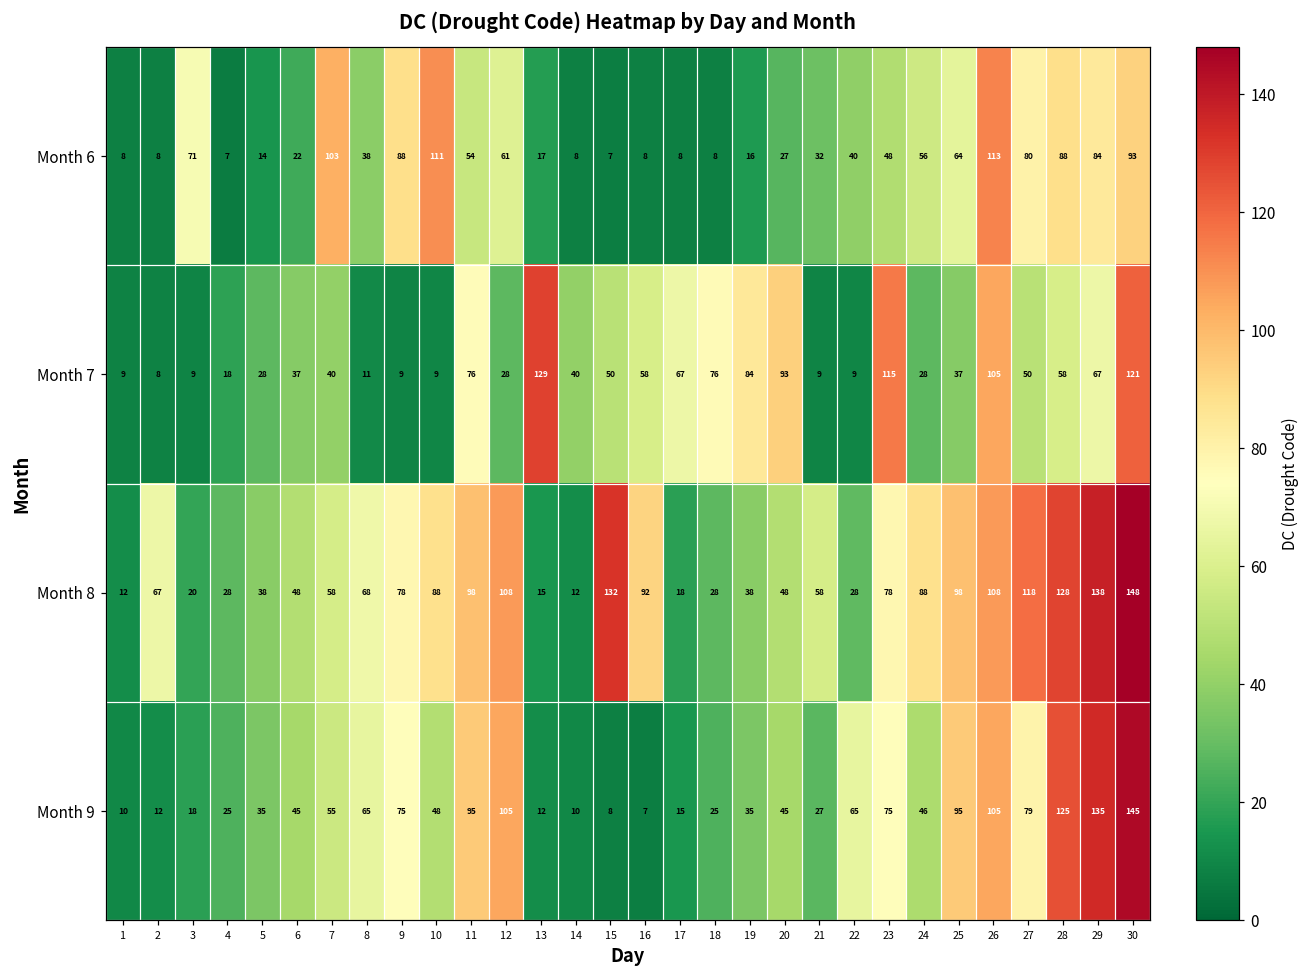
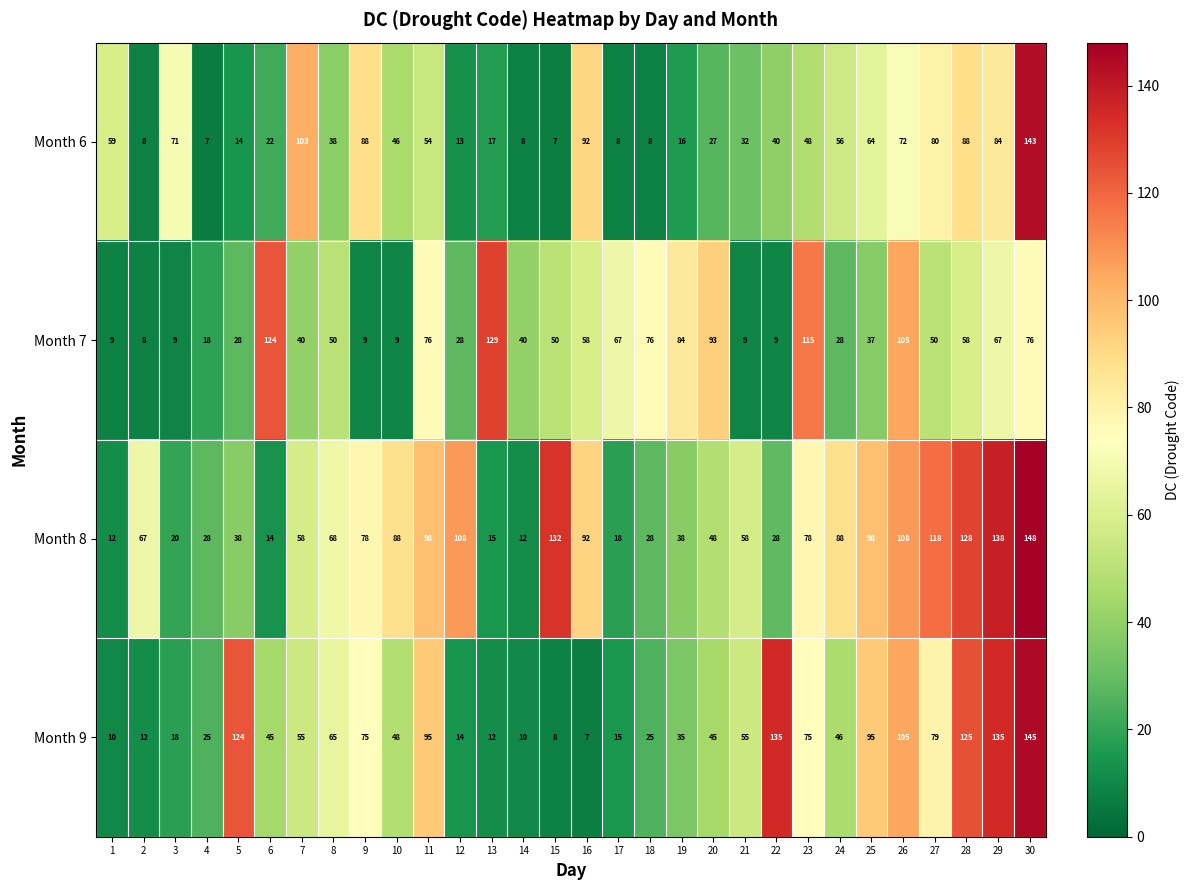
  {
    "Month 6": {
-     "1": 8,
+     "1": 59,
      "2": 8,
      "3": 71,
      "4": 7,
      "5": 14,
      "6": 22,
      "7": 103,
      "8": 38,
      "9": 88,
-     "10": 111,
+     "10": 46,
      "11": 54,
-     "12": 61,
+     "12": 13,
      "13": 17,
      "14": 8,
      "15": 7,
-     "16": 8,
+     "16": 92,
      "17": 8,
      "18": 8,
      "19": 16,
      "20": 27,
      "21": 32,
      "22": 40,
      "23": 48,
      "24": 56,
      "25": 64,
-     "26": 113,
+     "26": 72,
      "27": 80,
      "28": 88,
      "29": 84,
-     "30": 93
+     "30": 143
    },
    "Month 7": {
      "1": 9,
      "2": 8,
      "3": 9,
      "4": 18,
      "5": 28,
-     "6": 37,
+     "6": 124,
      "7": 40,
-     "8": 11,
+     "8": 50,
      "9": 9,
      "10": 9,
      "11": 76,
      "12": 28,
      "13": 129,
      "14": 40,
      "15": 50,
      "16": 58,
      "17": 67,
      "18": 76,
      "19": 84,
      "20": 93,
      "21": 9,
      "22": 9,
      "23": 115,
      "24": 28,
      "25": 37,
      "26": 105,
      "27": 50,
      "28": 58,
      "29": 67,
-     "30": 121
+     "30": 76
    },
    "Month 8": {
      "1": 12,
      "2": 67,
      "3": 20,
      "4": 28,
      "5": 38,
-     "6": 48,
+     "6": 14,
      "7": 58,
      "8": 68,
      "9": 78,
      "10": 88,
      "11": 98,
      "12": 108,
      "13": 15,
      "14": 12,
      "15": 132,
      "16": 92,
      "17": 18,
      "18": 28,
      "19": 38,
      "20": 48,
      "21": 58,
      "22": 28,
      "23": 78,
      "24": 88,
      "25": 98,
      "26": 108,
      "27": 118,
      "28": 128,
      "29": 138,
      "30": 148
    },
    "Month 9": {
      "1": 10,
      "2": 12,
      "3": 18,
      "4": 25,
-     "5": 35,
+     "5": 124,
      "6": 45,
      "7": 55,
      "8": 65,
      "9": 75,
      "10": 48,
      "11": 95,
-     "12": 105,
+     "12": 14,
      "13": 12,
      "14": 10,
      "15": 8,
      "16": 7,
      "17": 15,
      "18": 25,
      "19": 35,
      "20": 45,
-     "21": 27,
-     "22": 65,
+     "21": 55,
+     "22": 135,
      "23": 75,
      "24": 46,
      "25": 95,
      "26": 105,
      "27": 79,
      "28": 125,
      "29": 135,
      "30": 145
    }
  }
